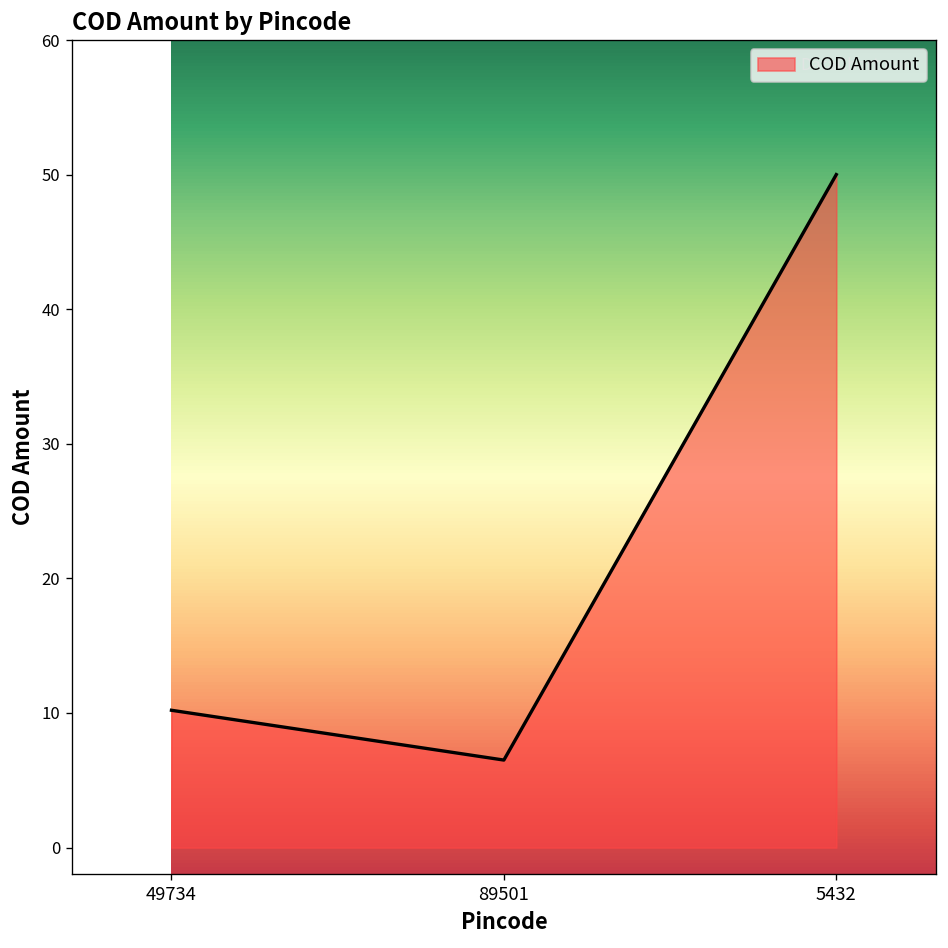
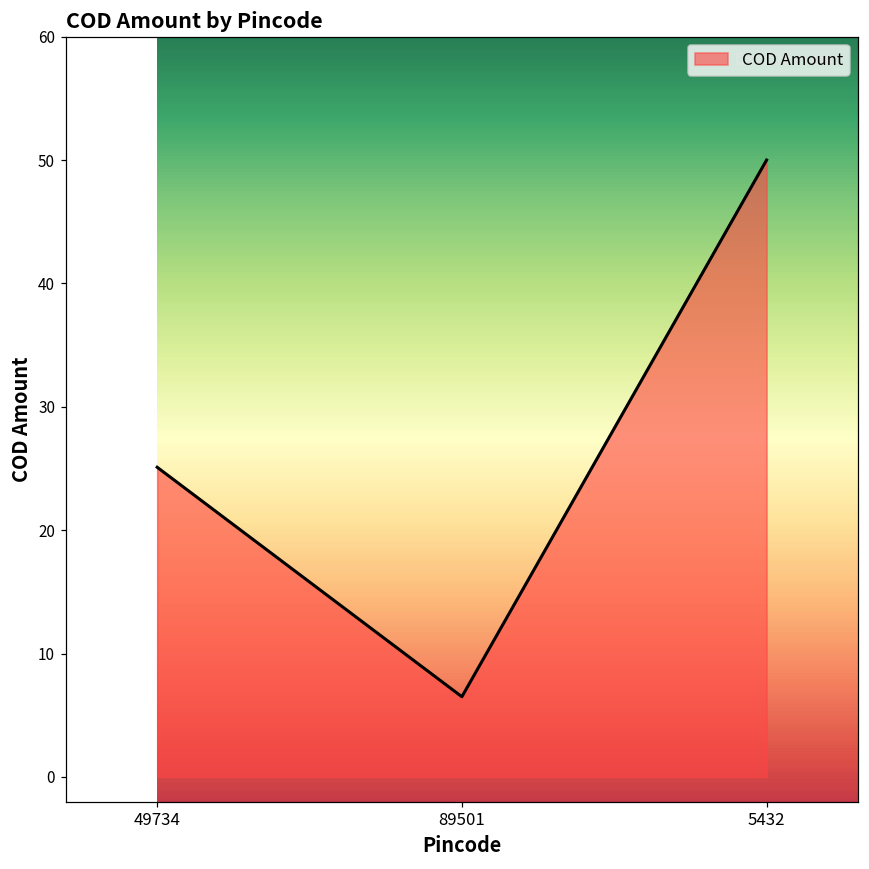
  {
-   "49734": 10.2,
+   "49734": 25.1,
    "89501": 6.5,
    "5432": 50.0
  }
